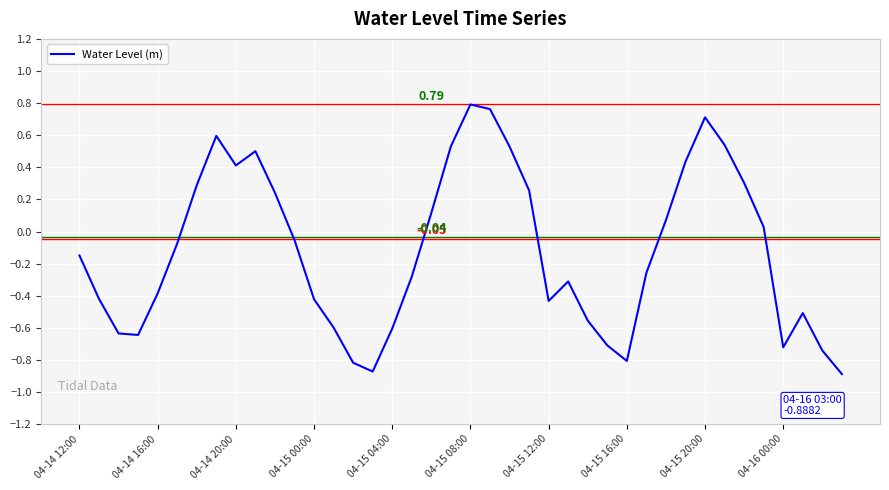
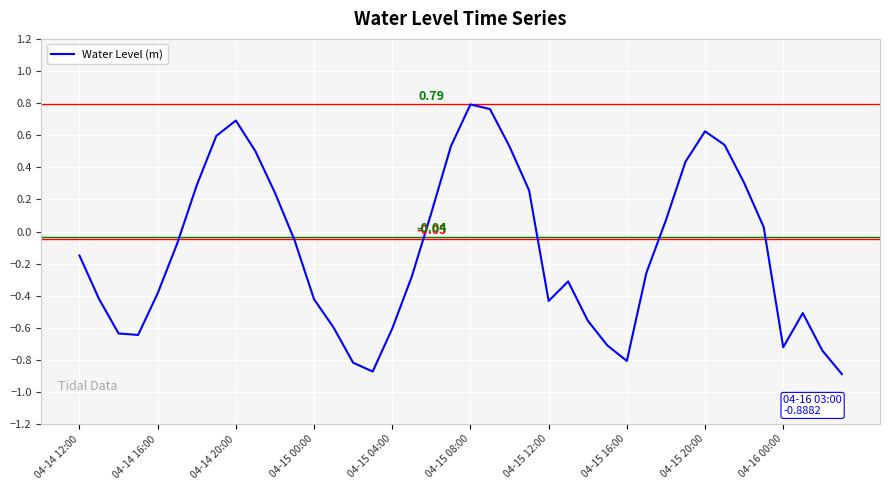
  {
    "04-14 12:00": -0.15,
    "04-14 16:00": -0.39,
-   "04-14 20:00": 0.41,
+   "04-14 20:00": 0.69,
    "04-15 00:00": -0.42,
    "04-15 04:00": -0.60,
    "04-15 12:00": -0.43,
    "04-15 16:00": -0.81,
-   "04-15 20:00": 0.71,
+   "04-15 20:00": 0.62,
    "04-16 00:00": -0.72
  }
